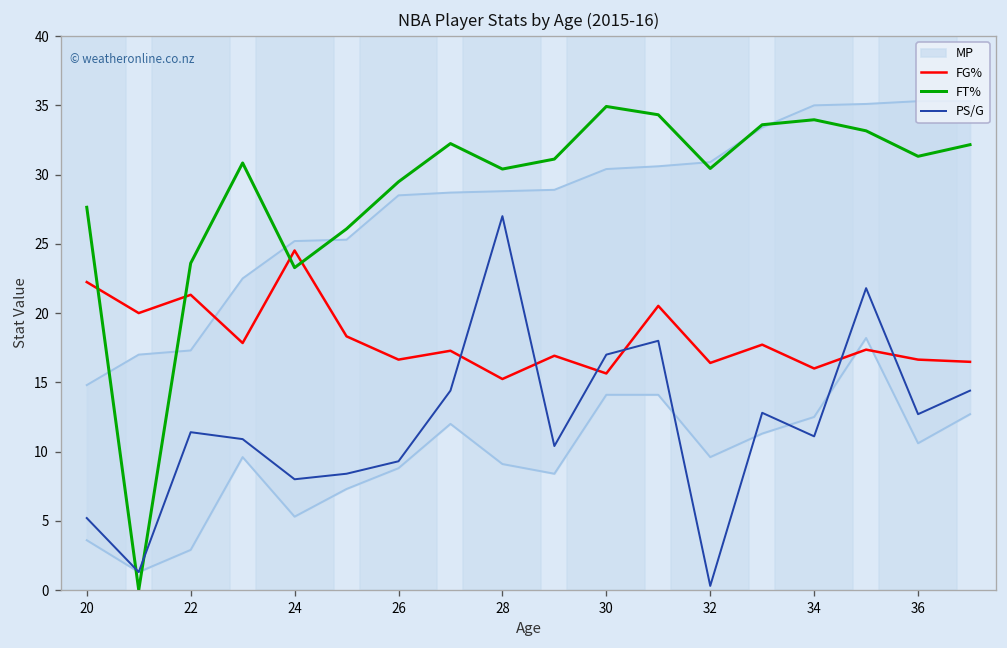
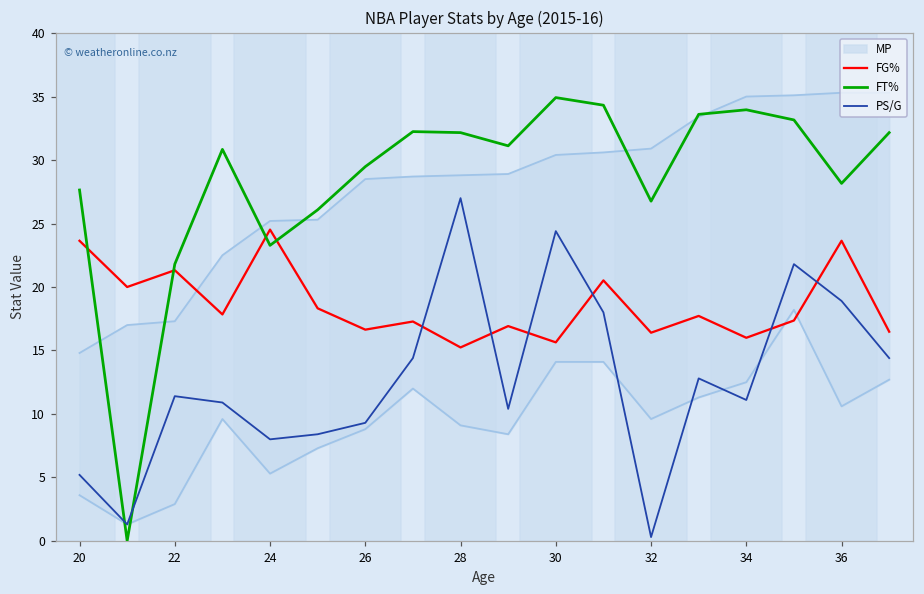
  {
    "FG%": {
-     "20": 22.2,
+     "20": 23.6,
      "22": 21.3,
      "24": 24.5,
      "26": 16.6,
      "28": 15.2,
      "30": 15.6,
      "32": 16.4,
      "34": 16.0,
-     "36": 16.6
+     "36": 23.6
    },
    "FT%": {
      "20": 27.6,
-     "22": 23.6,
+     "22": 21.8,
      "24": 23.3,
      "26": 29.5,
-     "28": 30.4,
+     "28": 32.2,
      "30": 34.9,
-     "32": 30.4,
+     "32": 26.8,
      "34": 34.0,
-     "36": 31.3
+     "36": 28.2
    },
    "PS/G": {
      "20": 5.2,
      "22": 11.4,
      "24": 8.0,
      "26": 9.3,
      "28": 27.0,
-     "30": 17.0,
+     "30": 24.4,
      "32": 0.3,
      "34": 11.1,
-     "36": 12.7
+     "36": 18.9
    }
  }
